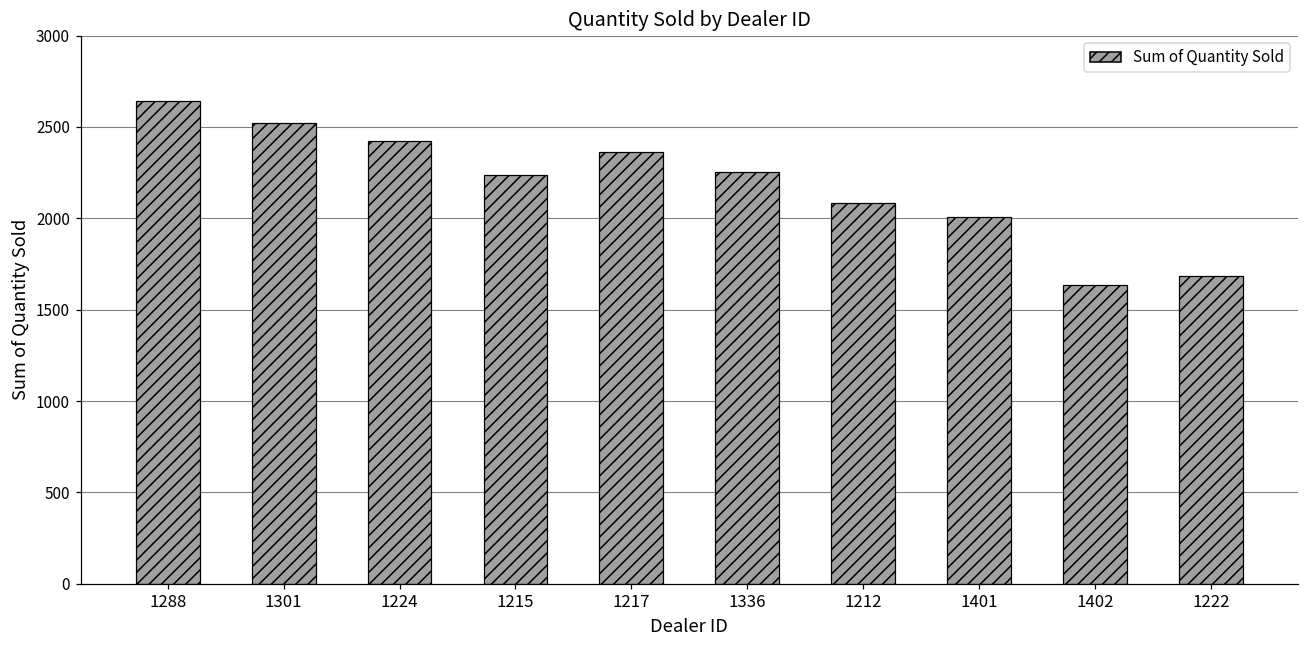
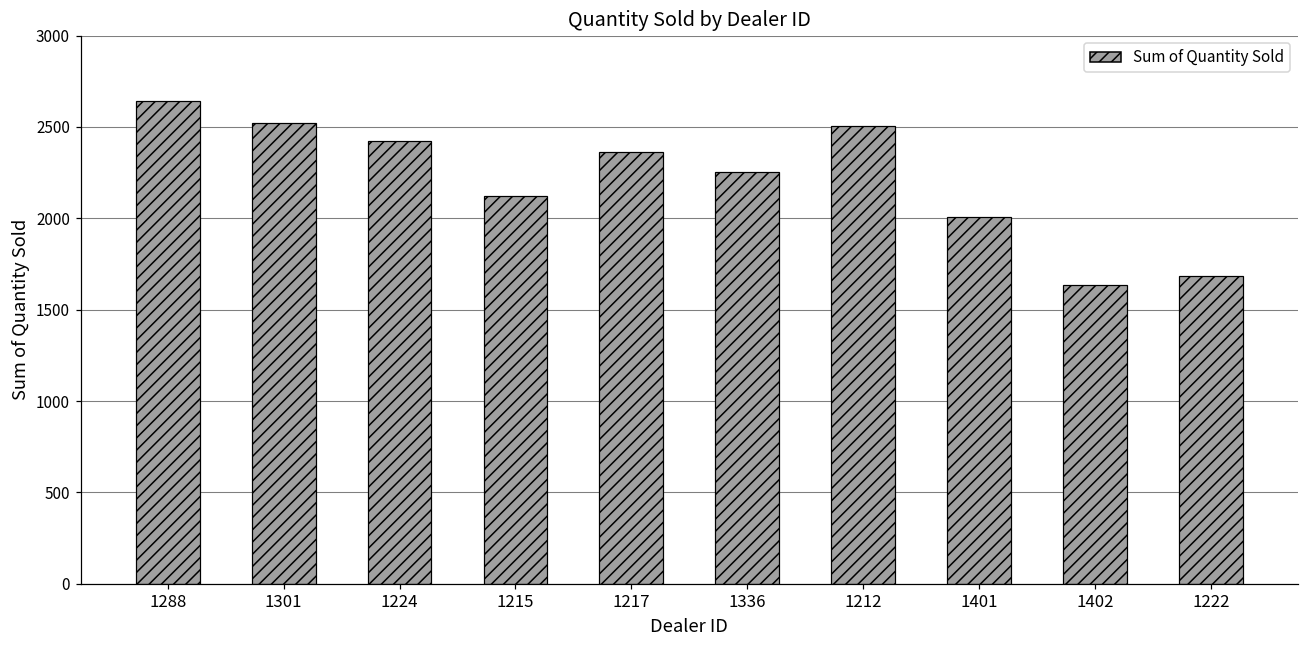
  {
    "1288": 2640,
    "1301": 2520,
    "1224": 2420,
-   "1215": 2240,
+   "1215": 2120,
    "1217": 2360,
    "1336": 2250,
-   "1212": 2080,
+   "1212": 2500,
    "1401": 2010,
    "1402": 1630,
    "1222": 1680
  }
